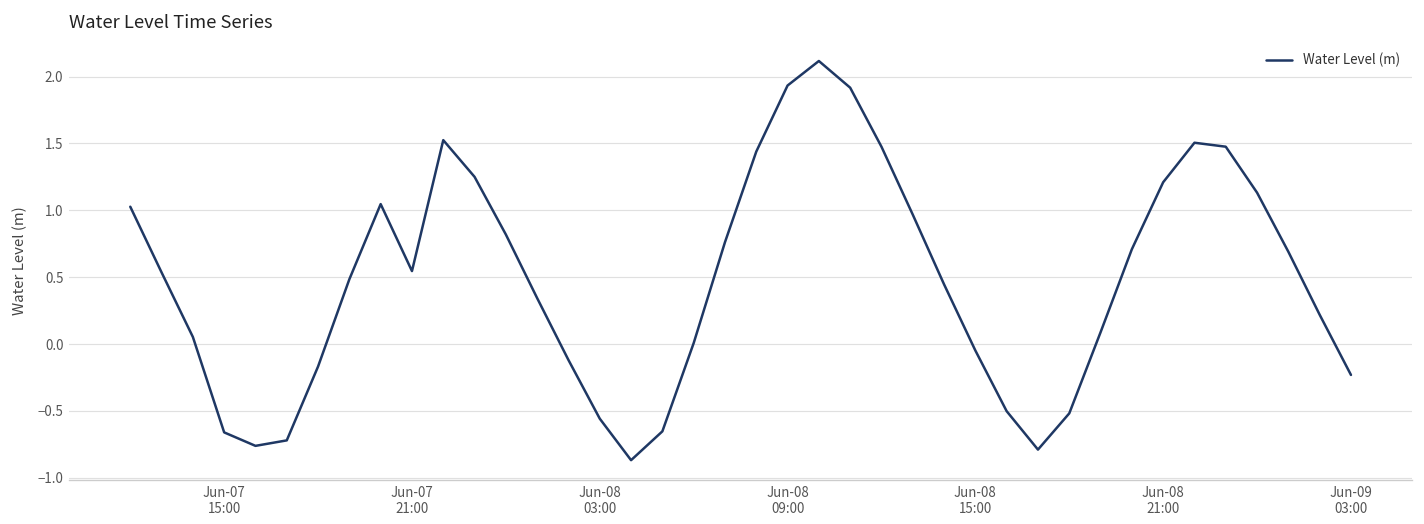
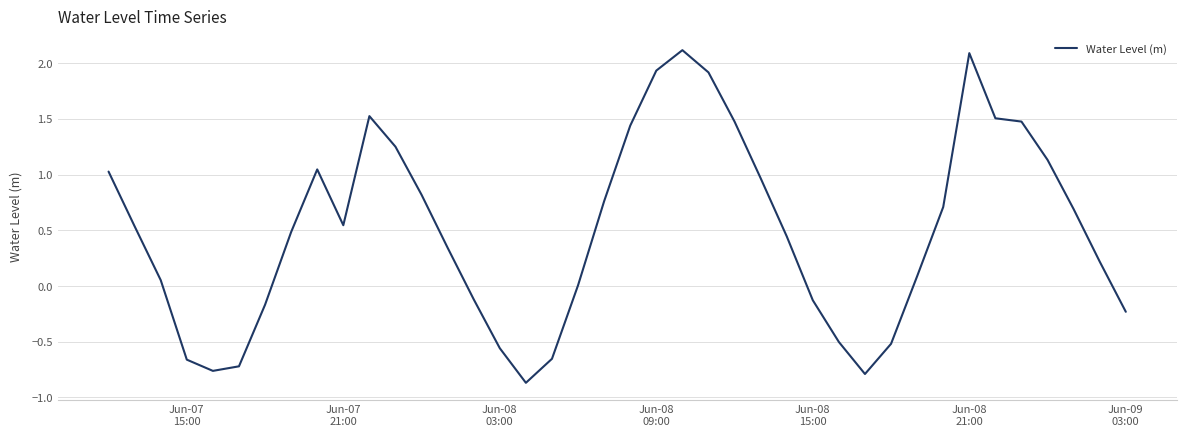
  {
    "Jun-07 15:00": -0.66,
    "Jun-07 21:00": 0.55,
    "Jun-08 03:00": -0.56,
    "Jun-08 09:00": 1.93,
-   "Jun-08 15:00": -0.05,
-   "Jun-08 21:00": 1.21,
+   "Jun-08 15:00": -0.13,
+   "Jun-08 21:00": 2.09,
    "Jun-09 03:00": -0.23
  }
